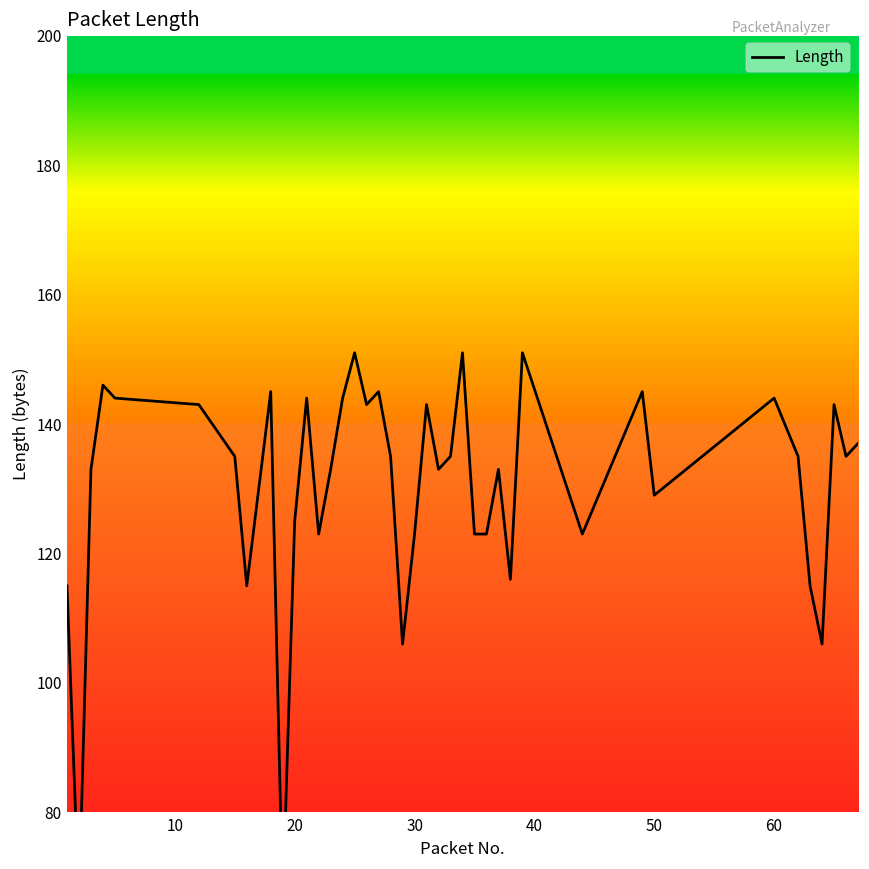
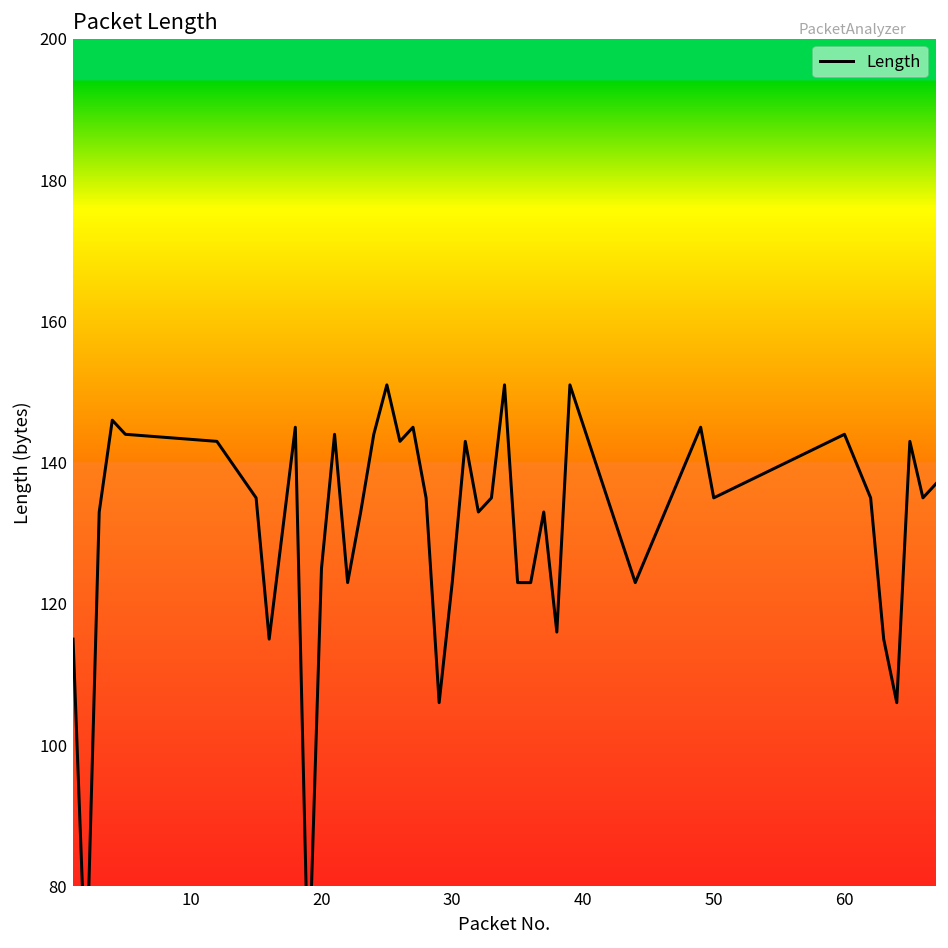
  {
    "20": 125,
    "30": 123,
-   "50": 129,
+   "50": 135,
    "60": 144
  }
